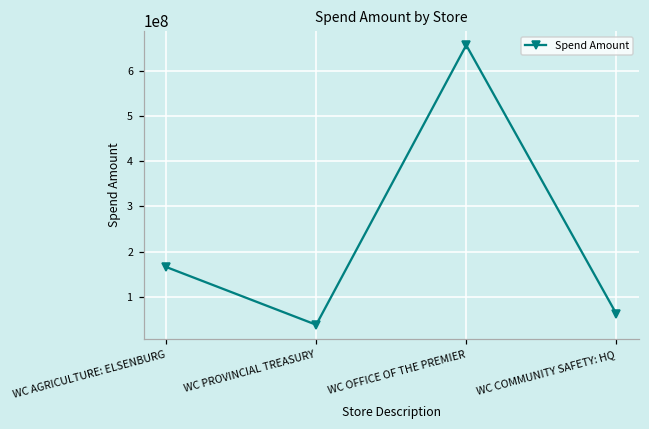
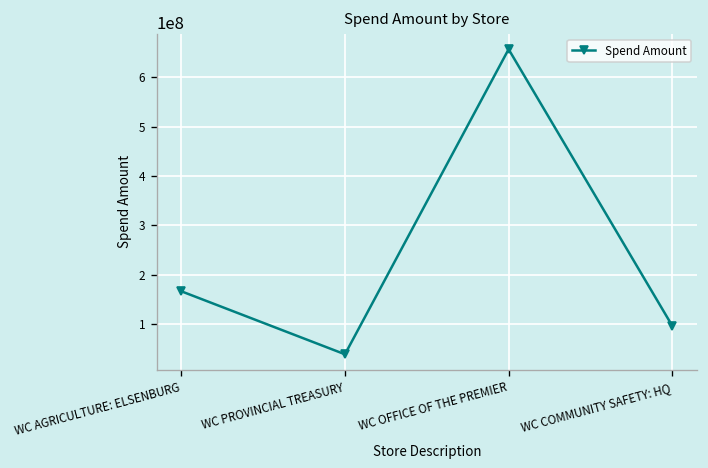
  {
    "WC AGRICULTURE: ELSENBURG": 170000000,
    "WC PROVINCIAL TREASURY": 40000000,
    "WC OFFICE OF THE PREMIER": 660000000,
-   "WC COMMUNITY SAFETY: HQ": 60000000
+   "WC COMMUNITY SAFETY: HQ": 100000000
  }
